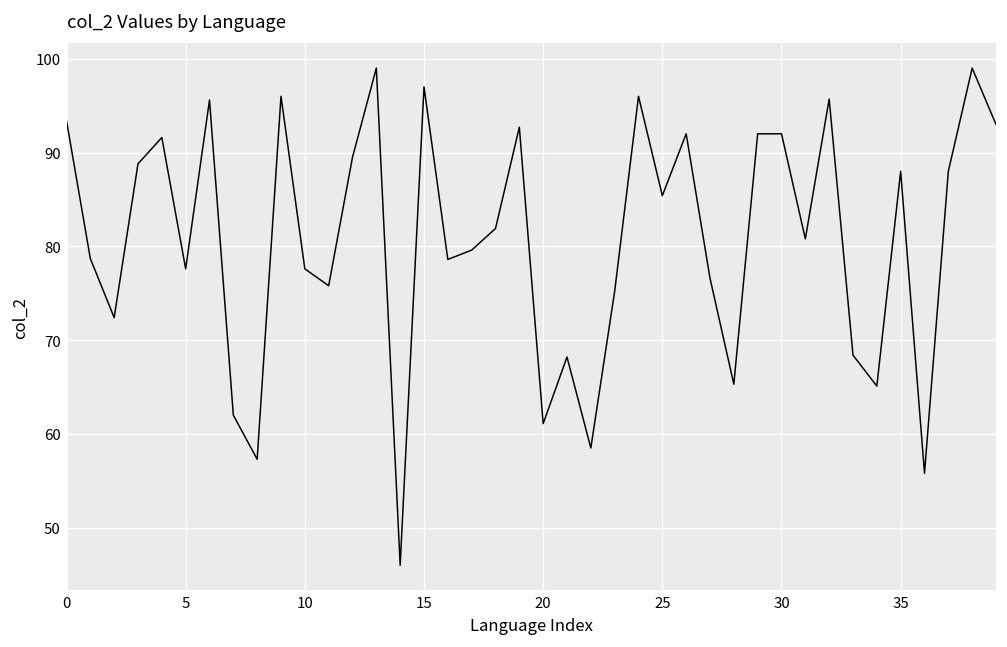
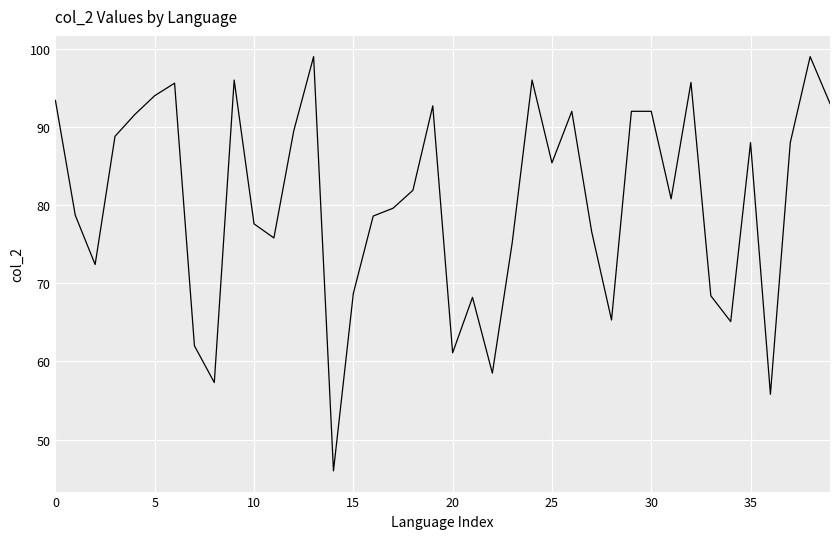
  {
    "0": 93,
-   "5": 78,
+   "5": 94,
    "10": 78,
-   "15": 97,
+   "15": 69,
    "20": 61,
    "25": 85,
    "30": 92,
    "35": 88
  }
